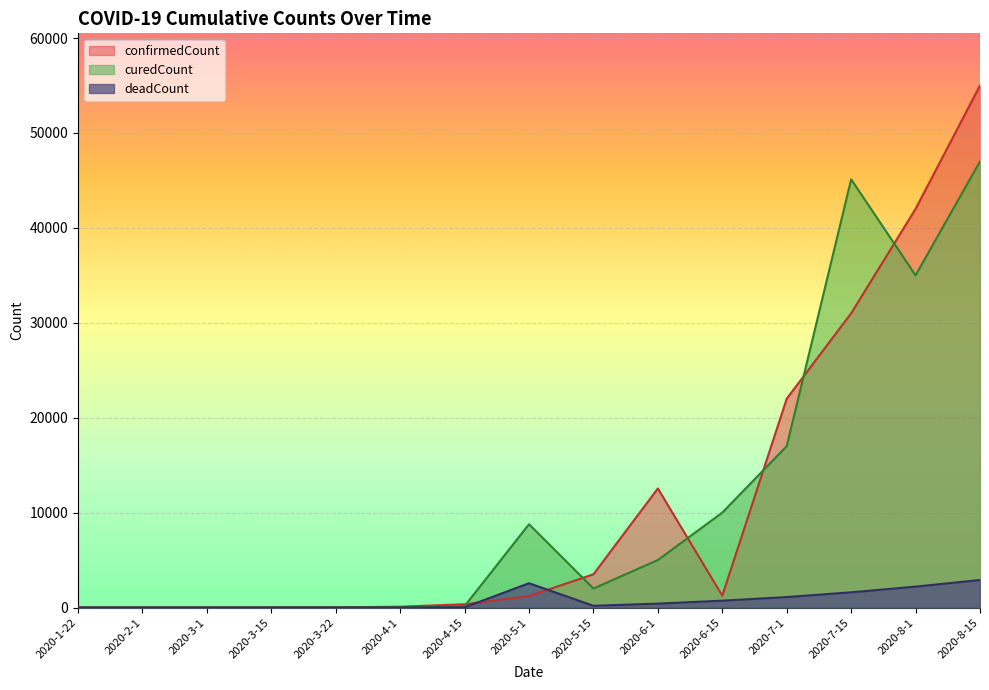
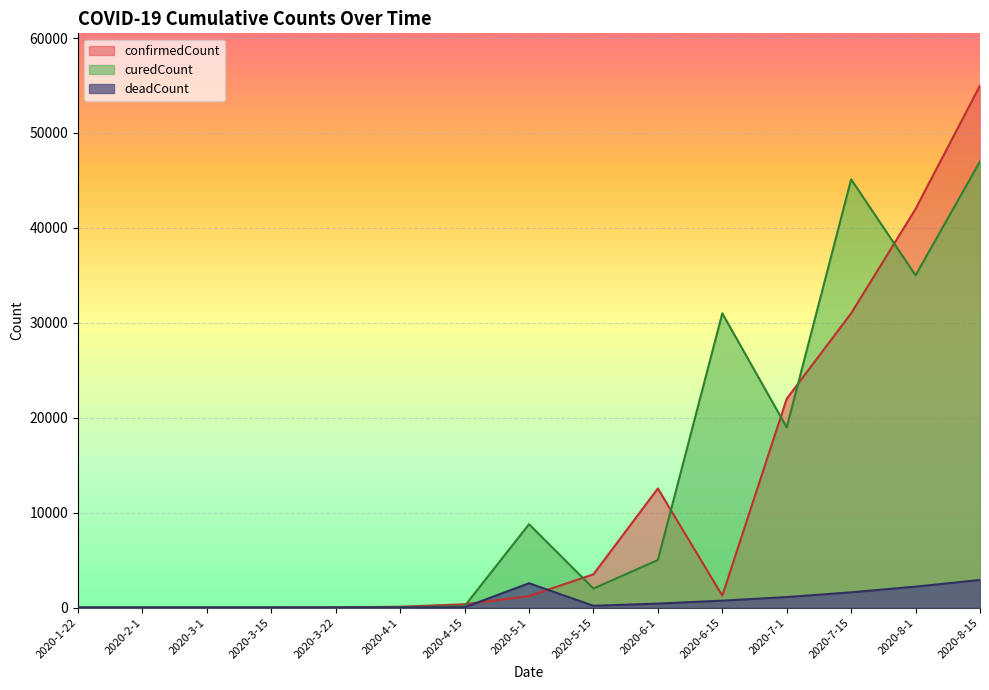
  {
    "confirmedCount": {
      "2020-5-1": 1000,
      "2020-5-15": 4000,
      "2020-6-1": 13000,
      "2020-6-15": 1000,
      "2020-7-1": 22000,
      "2020-7-15": 31000,
      "2020-8-1": 42000,
      "2020-8-15": 55000
    },
    "curedCount": {
      "2020-5-1": 9000,
      "2020-5-15": 2000,
      "2020-6-1": 5000,
-     "2020-6-15": 10000,
-     "2020-7-1": 17000,
+     "2020-6-15": 31000,
+     "2020-7-1": 19000,
      "2020-7-15": 45000,
      "2020-8-1": 35000,
      "2020-8-15": 47000
    },
    "deadCount": {
      "2020-5-1": 3000,
      "2020-5-15": 0,
      "2020-6-1": 0,
      "2020-6-15": 1000,
      "2020-7-1": 1000,
      "2020-7-15": 2000,
      "2020-8-1": 2000,
      "2020-8-15": 3000
    }
  }
